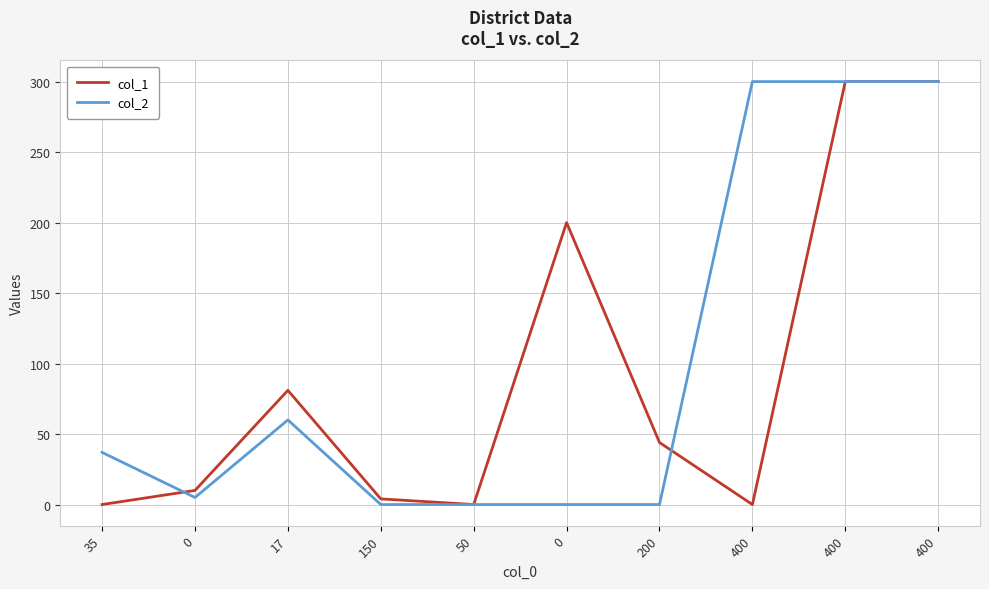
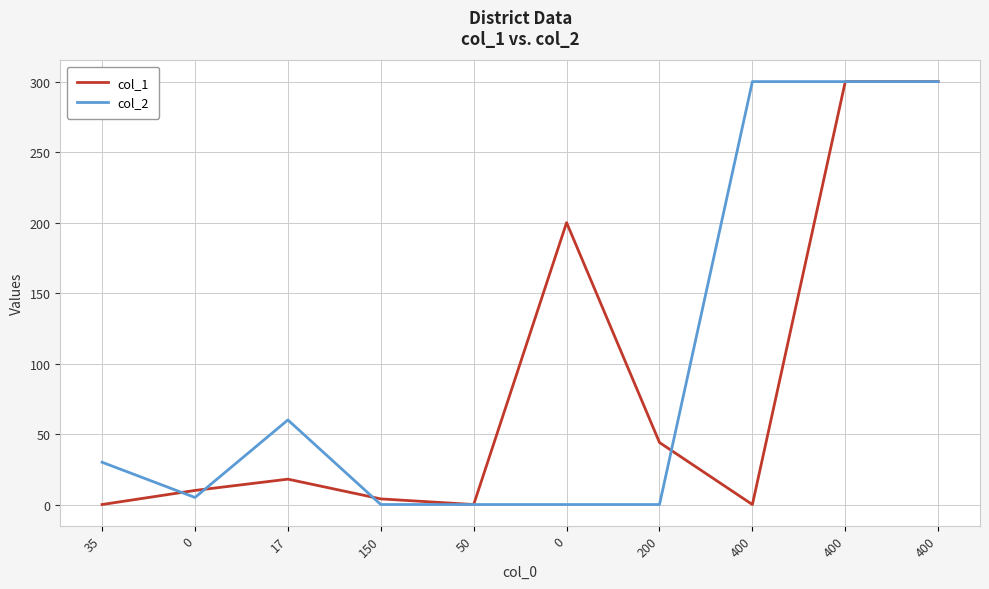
  {
    "col_1": {
      "35": 0,
-     "17": 81,
+     "17": 18,
      "150": 4,
      "200": 44
    },
    "col_2": {
-     "35": 37,
+     "35": 30,
      "17": 60,
      "150": 0,
      "200": 0
    }
  }
